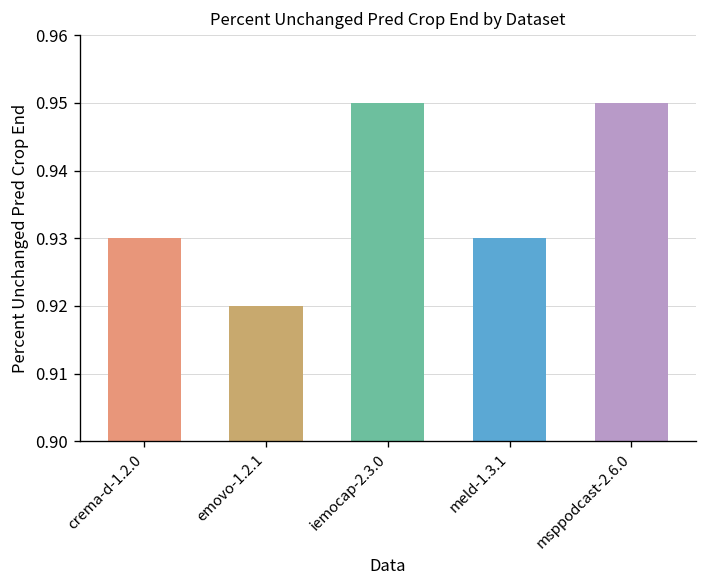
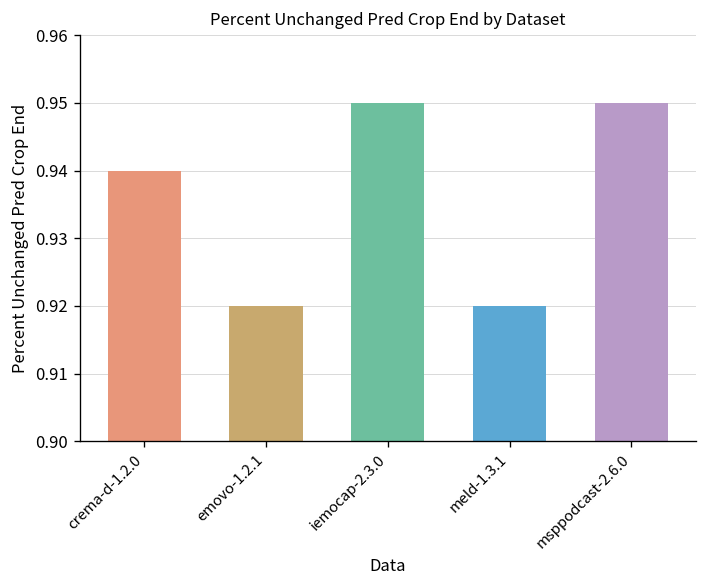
  {
-   "crema-d-1.2.0": 0.93,
+   "crema-d-1.2.0": 0.94,
    "emovo-1.2.1": 0.92,
    "iemocap-2.3.0": 0.95,
-   "meld-1.3.1": 0.93,
+   "meld-1.3.1": 0.92,
    "msppodcast-2.6.0": 0.95
  }
